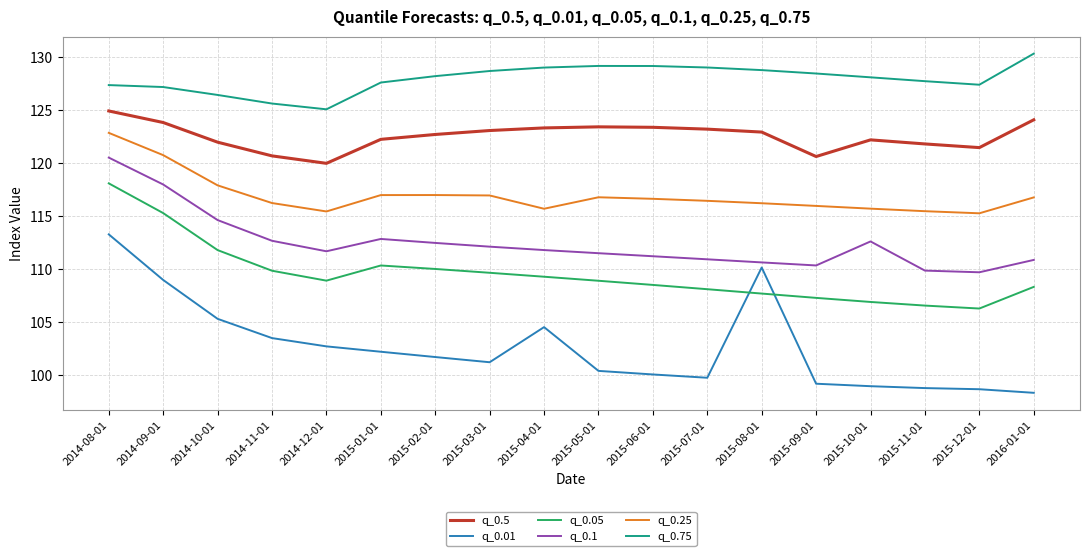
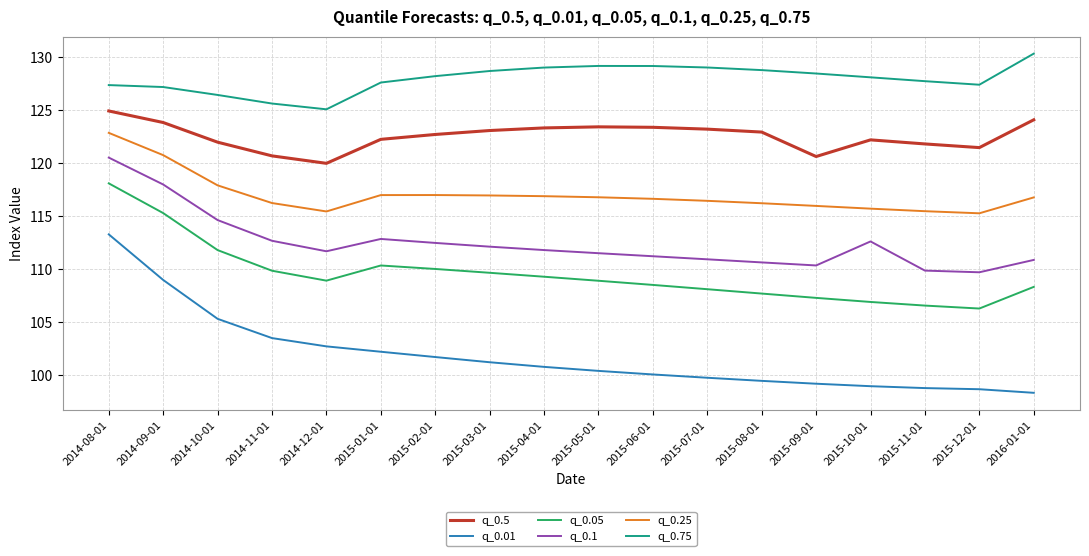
  {
    "q_0.5": {
      "2014-08-01": 124.9,
      "2014-09-01": 123.8,
      "2014-10-01": 122.0,
      "2014-11-01": 120.7,
      "2014-12-01": 120.0,
      "2015-01-01": 122.2,
      "2015-02-01": 122.7,
      "2015-03-01": 123.1,
      "2015-04-01": 123.3,
      "2015-05-01": 123.4,
      "2015-06-01": 123.4,
      "2015-07-01": 123.2,
      "2015-08-01": 122.9,
      "2015-09-01": 120.6,
      "2015-10-01": 122.2,
      "2015-11-01": 121.8,
      "2015-12-01": 121.5,
      "2016-01-01": 124.1
    },
    "q_0.01": {
      "2014-08-01": 113.3,
      "2014-09-01": 109.0,
      "2014-10-01": 105.3,
      "2014-11-01": 103.5,
      "2014-12-01": 102.7,
      "2015-01-01": 102.2,
      "2015-02-01": 101.7,
      "2015-03-01": 101.2,
-     "2015-04-01": 104.5,
+     "2015-04-01": 100.8,
      "2015-05-01": 100.4,
      "2015-06-01": 100.1,
      "2015-07-01": 99.7,
-     "2015-08-01": 110.2,
+     "2015-08-01": 99.4,
      "2015-09-01": 99.2,
      "2015-10-01": 98.9,
      "2015-11-01": 98.8,
      "2015-12-01": 98.7,
      "2016-01-01": 98.3
    },
    "q_0.1": {
      "2014-08-01": 120.5,
      "2014-09-01": 118.0,
      "2014-10-01": 114.6,
      "2014-11-01": 112.7,
      "2014-12-01": 111.7,
      "2015-01-01": 112.8,
      "2015-02-01": 112.5,
      "2015-03-01": 112.1,
      "2015-04-01": 111.8,
      "2015-05-01": 111.5,
      "2015-06-01": 111.2,
      "2015-07-01": 110.9,
      "2015-08-01": 110.6,
      "2015-09-01": 110.3,
      "2015-10-01": 112.6,
      "2015-11-01": 109.9,
      "2015-12-01": 109.7,
      "2016-01-01": 110.9
    },
    "q_0.25": {
      "2014-08-01": 122.9,
      "2014-09-01": 120.8,
      "2014-10-01": 117.9,
      "2014-11-01": 116.2,
      "2014-12-01": 115.4,
      "2015-01-01": 117.0,
      "2015-02-01": 117.0,
      "2015-03-01": 117.0,
-     "2015-04-01": 115.7,
+     "2015-04-01": 116.9,
      "2015-05-01": 116.8,
      "2015-06-01": 116.6,
      "2015-07-01": 116.4,
      "2015-08-01": 116.2,
      "2015-09-01": 116.0,
      "2015-10-01": 115.7,
      "2015-11-01": 115.5,
      "2015-12-01": 115.3,
      "2016-01-01": 116.8
    }
  }
